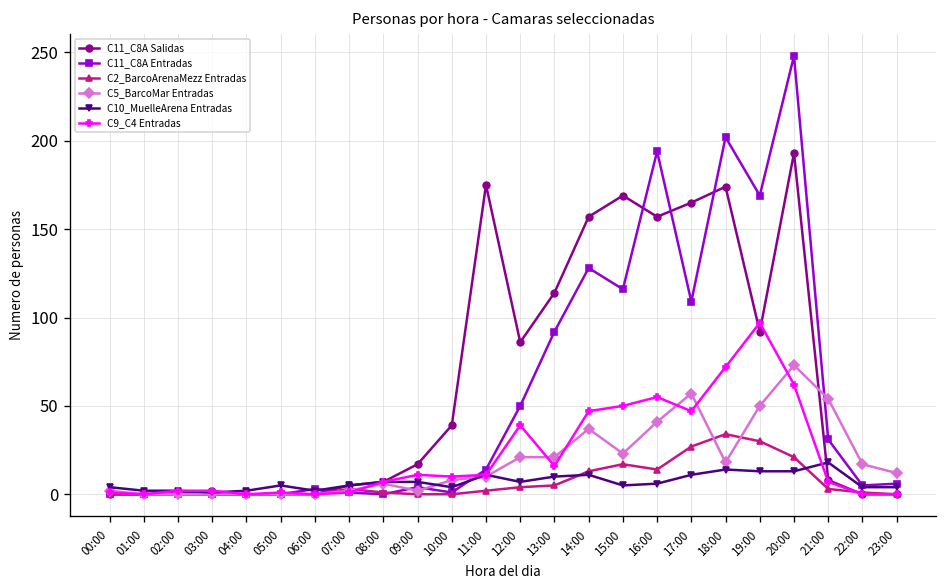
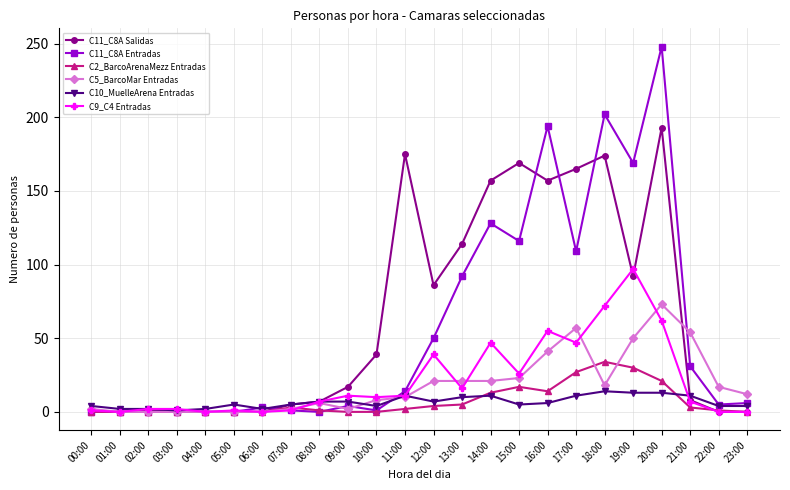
  {
    "C11_C8A Salidas": {
      "09:00": 17,
      "10:00": 39,
      "11:00": 175,
      "12:00": 86,
      "13:00": 114,
      "14:00": 157,
      "15:00": 169,
      "16:00": 157,
      "17:00": 165,
      "18:00": 174,
      "19:00": 92,
      "20:00": 193
    },
    "C11_C8A Entradas": {
      "09:00": 4,
      "11:00": 14,
      "12:00": 50,
      "13:00": 92,
      "14:00": 128,
      "15:00": 116,
      "16:00": 194,
      "17:00": 109,
      "18:00": 202,
      "19:00": 169,
      "20:00": 248,
      "21:00": 31,
      "23:00": 6
    },
    "C2_BarcoArenaMezz Entradas": {
      "09:00": 0,
      "11:00": 2,
      "12:00": 4,
      "13:00": 5,
      "14:00": 13,
      "15:00": 17,
      "16:00": 14,
      "17:00": 27,
      "18:00": 34,
      "19:00": 30,
      "20:00": 21,
      "21:00": 3
    },
    "C5_BarcoMar Entradas": {
      "09:00": 2,
      "10:00": 8,
      "12:00": 21,
      "13:00": 21,
-     "14:00": 37,
+     "14:00": 21,
      "15:00": 23,
      "16:00": 41,
      "17:00": 57,
      "18:00": 18,
      "19:00": 50,
      "20:00": 73,
      "21:00": 54,
      "22:00": 17,
      "23:00": 12
    },
    "C10_MuelleArena Entradas": {
      "00:00": 4,
      "01:00": 2,
      "04:00": 2,
      "05:00": 5,
      "09:00": 7,
      "10:00": 4,
      "12:00": 7,
      "13:00": 10,
      "14:00": 11,
      "15:00": 5,
      "16:00": 6,
      "17:00": 11,
      "18:00": 14,
      "19:00": 13,
      "20:00": 13,
-     "21:00": 18,
+     "21:00": 11,
      "23:00": 4
    },
    "C9_C4 Entradas": {
      "09:00": 11,
      "10:00": 10,
      "12:00": 39,
      "13:00": 16,
      "14:00": 47,
-     "15:00": 50,
+     "15:00": 26,
      "16:00": 55,
      "17:00": 47,
      "18:00": 72,
      "19:00": 97,
      "20:00": 62
    }
  }
